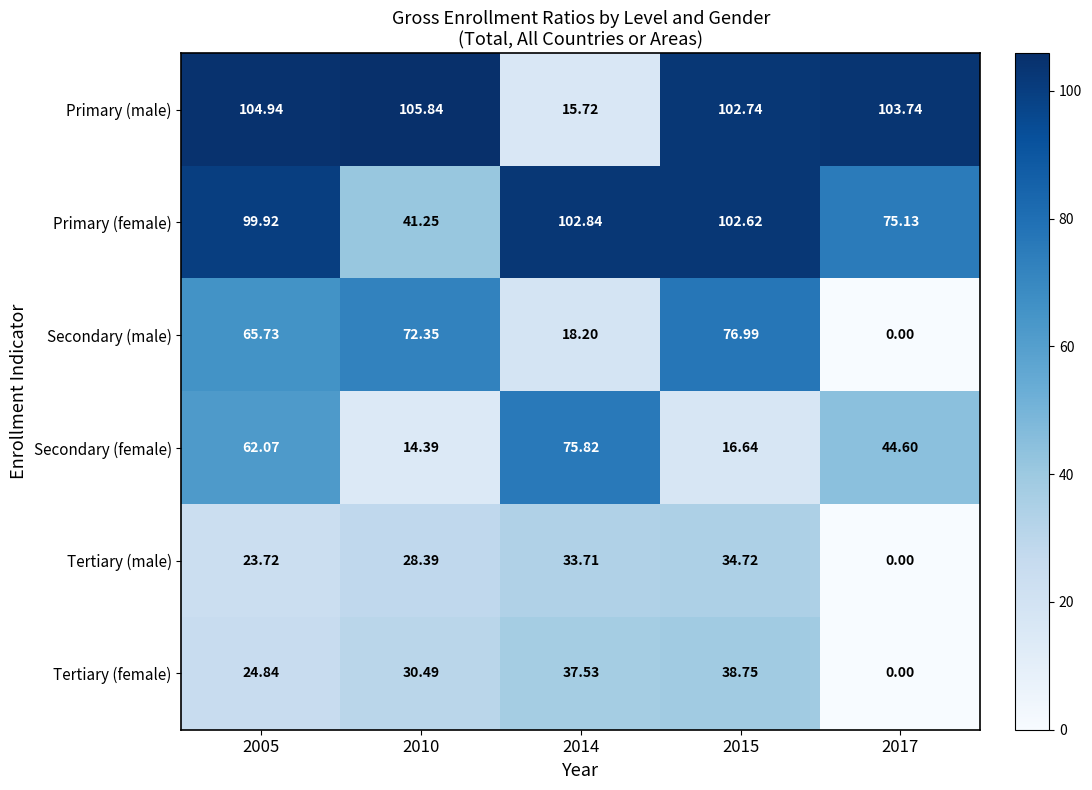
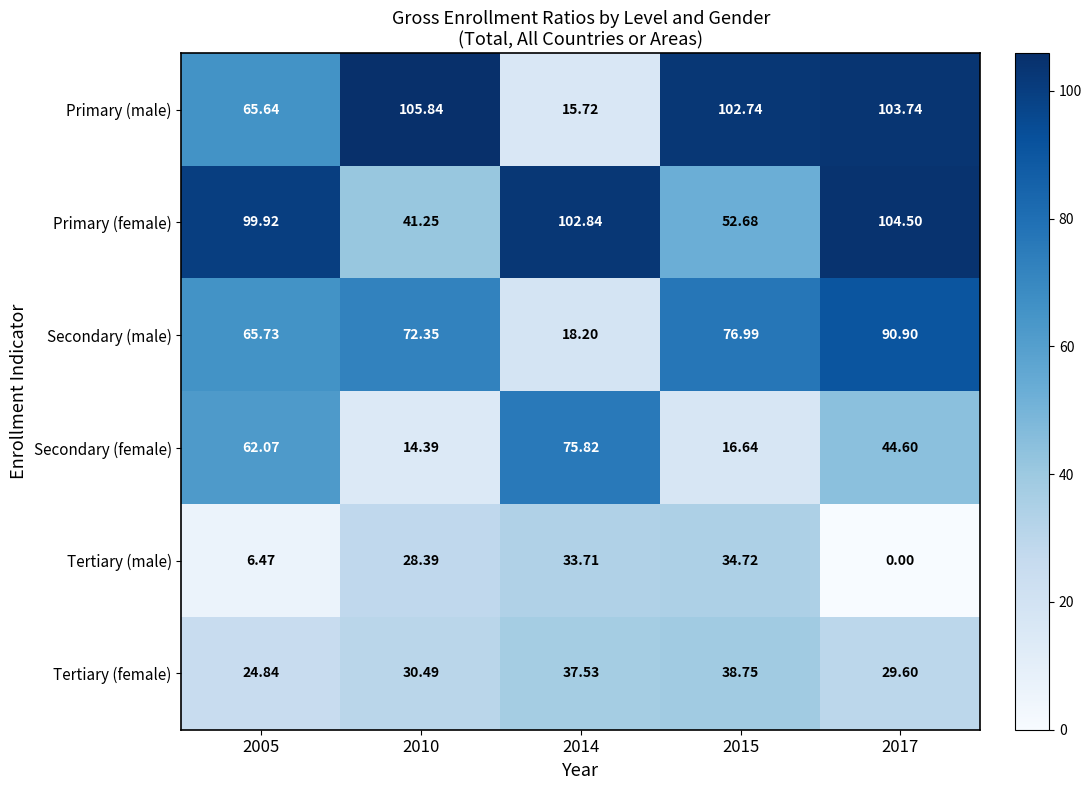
  {
    "Primary (male)": {
-     "2005": 104.94,
+     "2005": 65.64,
      "2010": 105.84,
      "2014": 15.72,
      "2015": 102.74,
      "2017": 103.74
    },
    "Primary (female)": {
      "2005": 99.92,
      "2010": 41.25,
      "2014": 102.84,
-     "2015": 102.62,
-     "2017": 75.13
+     "2015": 52.68,
+     "2017": 104.50
    },
    "Secondary (male)": {
      "2005": 65.73,
      "2010": 72.35,
      "2014": 18.20,
      "2015": 76.99,
-     "2017": 0.00
+     "2017": 90.90
    },
    "Secondary (female)": {
      "2005": 62.07,
      "2010": 14.39,
      "2014": 75.82,
      "2015": 16.64,
      "2017": 44.60
    },
    "Tertiary (male)": {
-     "2005": 23.72,
+     "2005": 6.47,
      "2010": 28.39,
      "2014": 33.71,
      "2015": 34.72,
      "2017": 0.00
    },
    "Tertiary (female)": {
      "2005": 24.84,
      "2010": 30.49,
      "2014": 37.53,
      "2015": 38.75,
-     "2017": 0.00
+     "2017": 29.60
    }
  }
